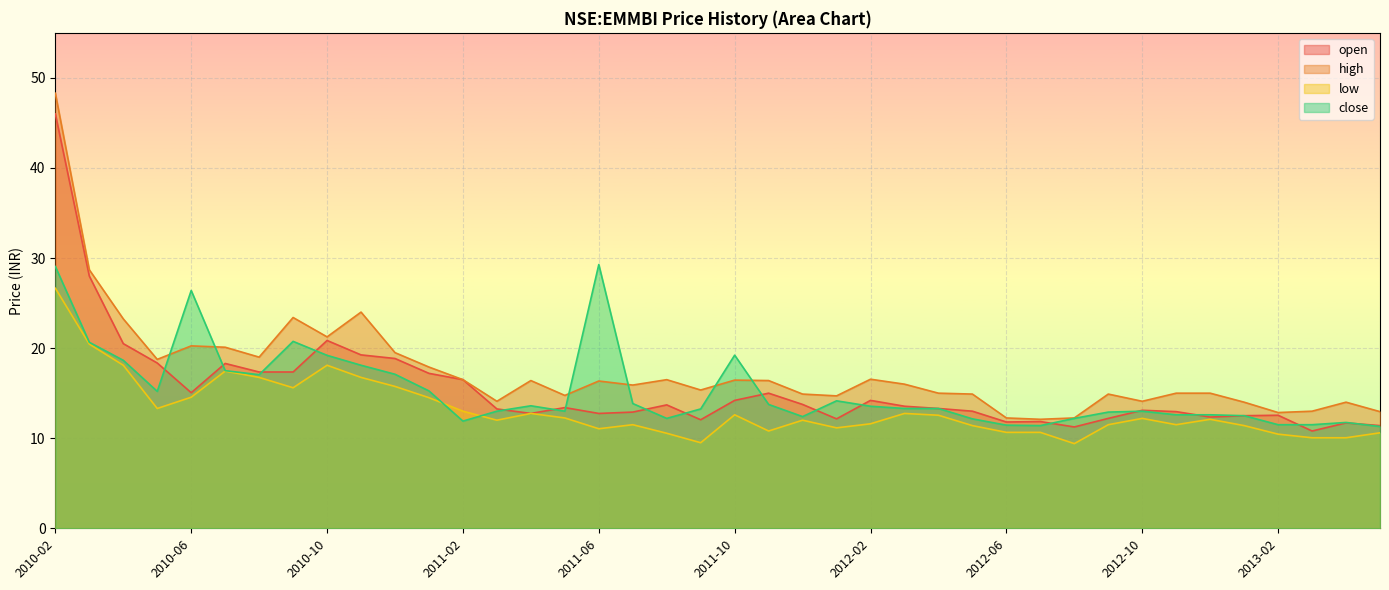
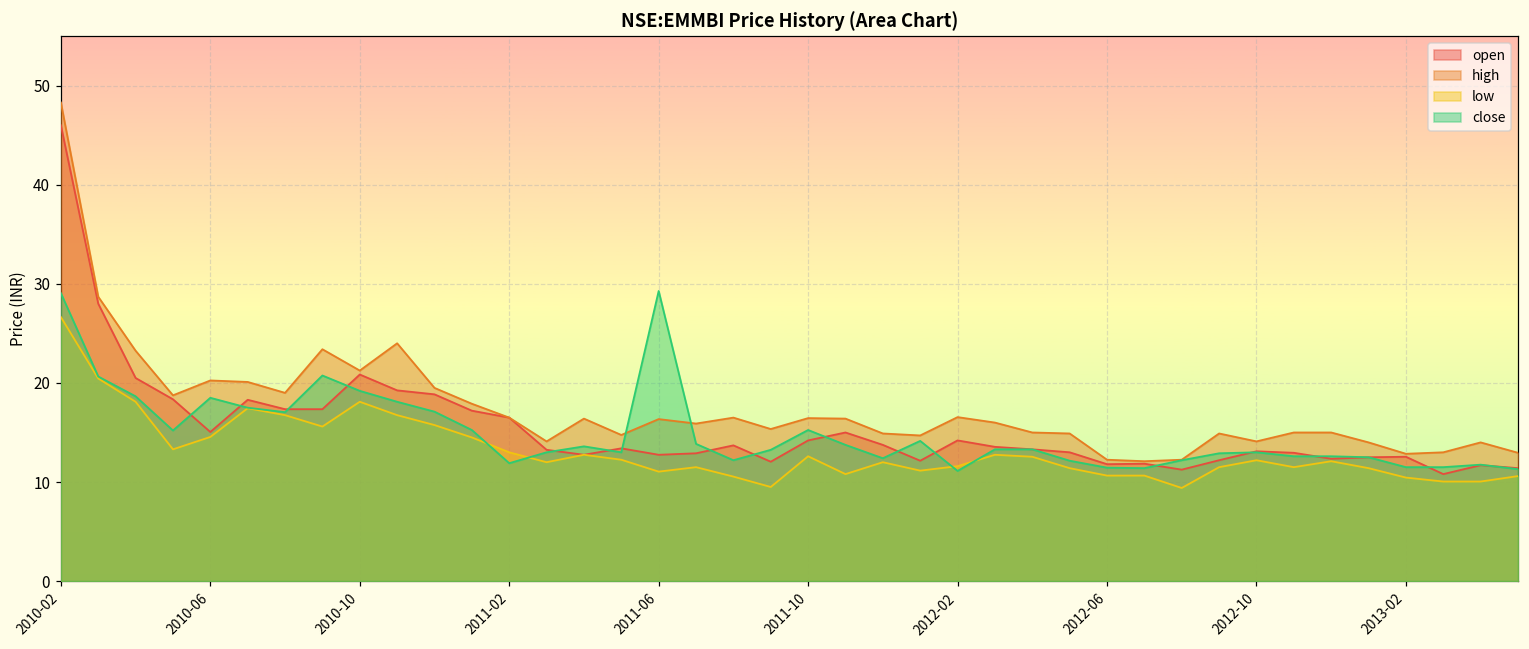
  {
    "close": {
      "2010-02": 29,
-     "2010-06": 26,
+     "2010-06": 19,
      "2010-10": 19,
      "2011-02": 12,
      "2011-06": 29,
-     "2011-10": 19,
-     "2012-02": 14,
+     "2011-10": 15,
+     "2012-02": 11,
      "2012-06": 11,
      "2013-02": 12
    }
  }
